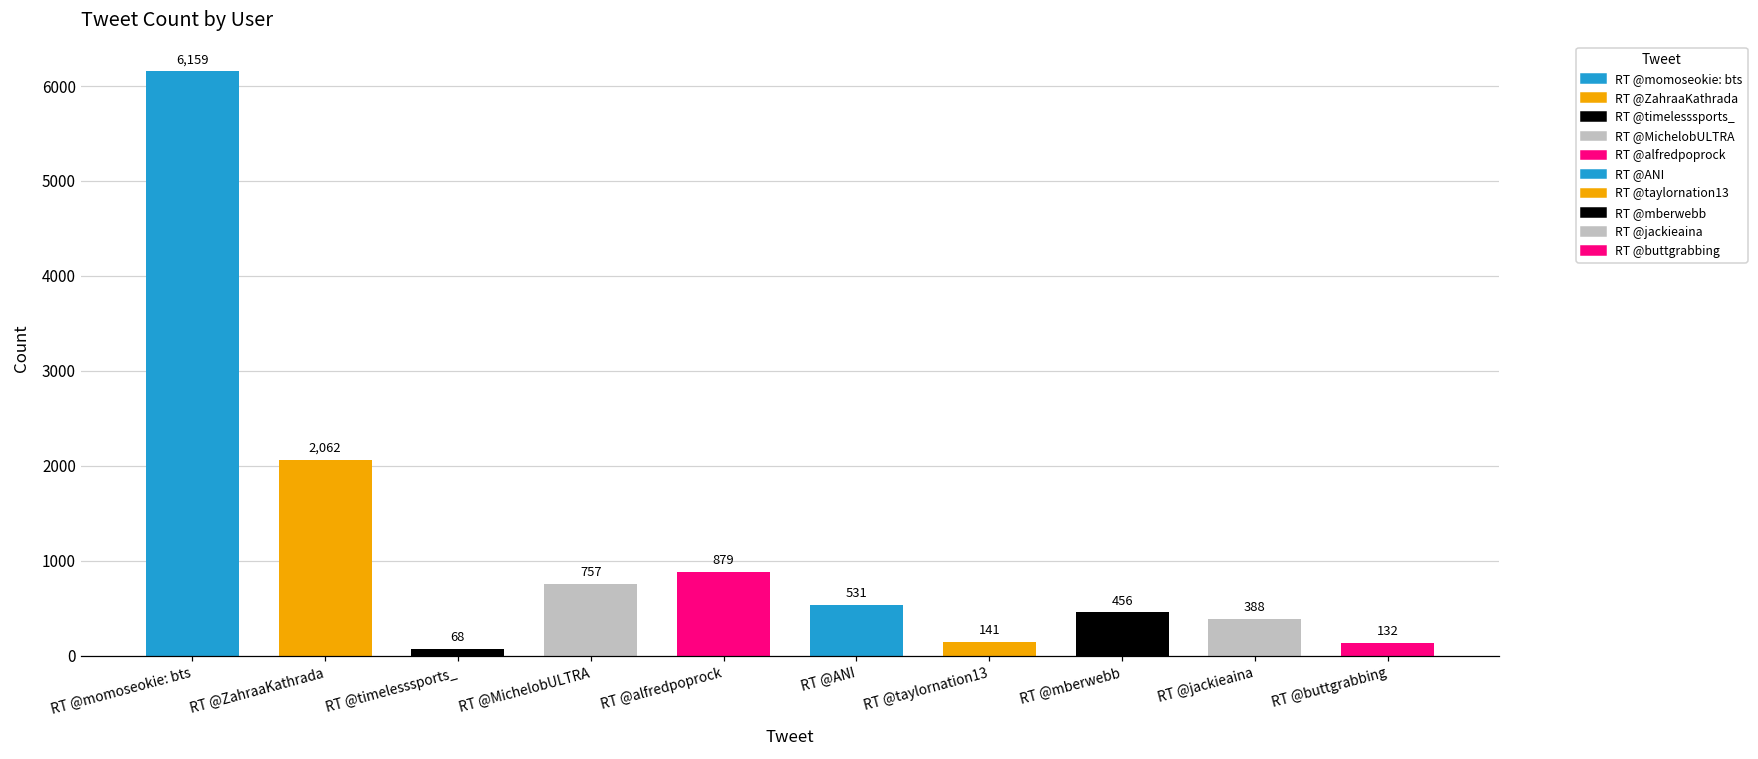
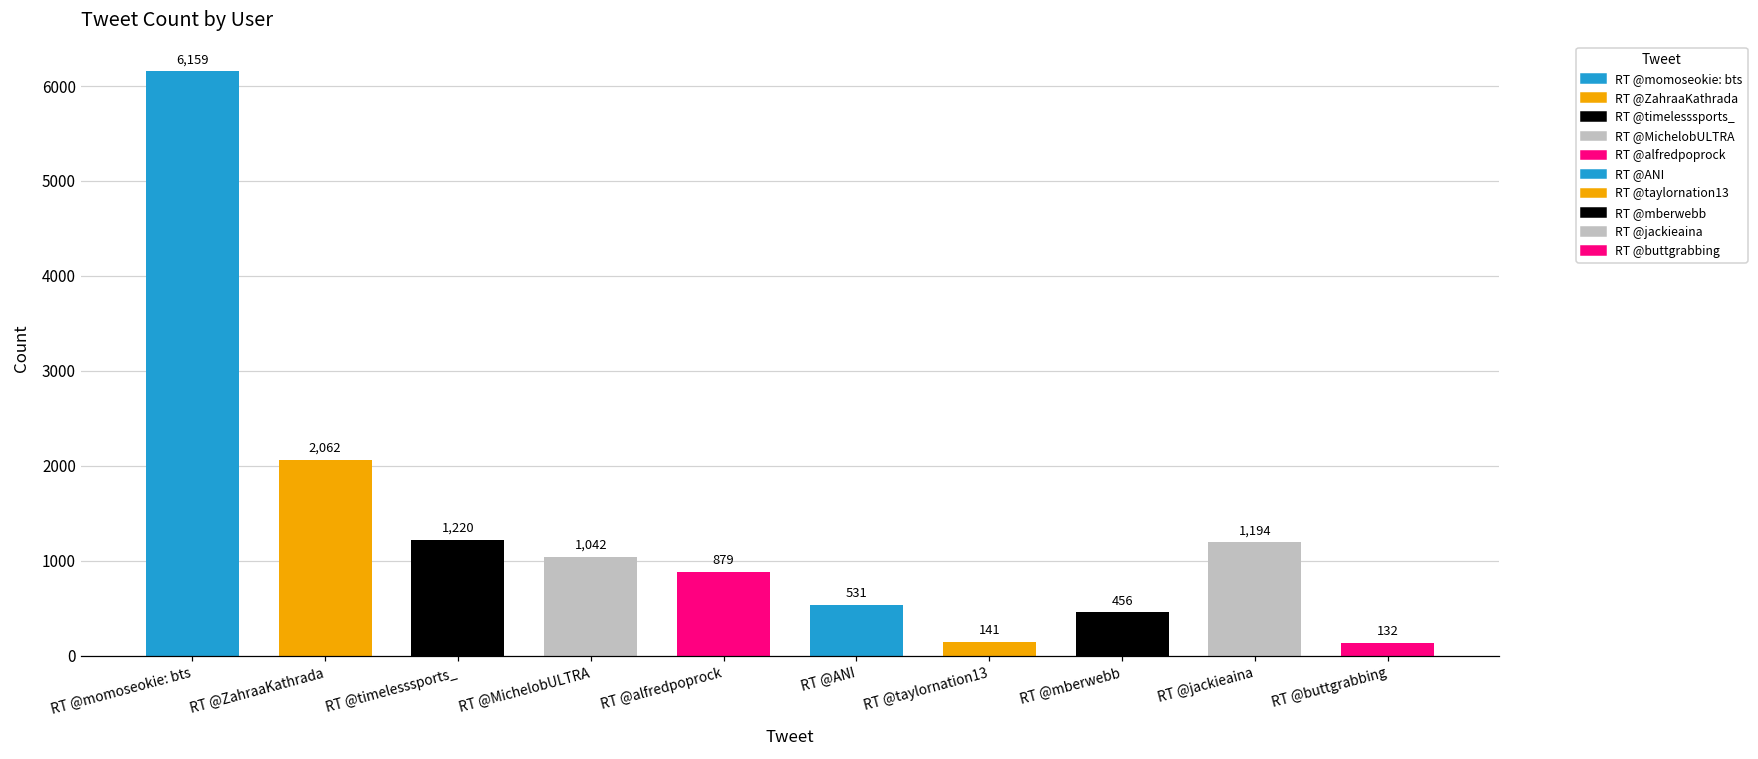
  {
    "RT @momoseokie: bts": "6,159",
    "RT @ZahraaKathrada": "2,062",
-   "RT @timelesssports_": "68",
-   "RT @MichelobULTRA": "757",
+   "RT @timelesssports_": "1,220",
+   "RT @MichelobULTRA": "1,042",
    "RT @alfredpoprock": "879",
    "RT @ANI": "531",
    "RT @taylornation13": "141",
    "RT @mberwebb": "456",
-   "RT @jackieaina": "388",
+   "RT @jackieaina": "1,194",
    "RT @buttgrabbing": "132"
  }
